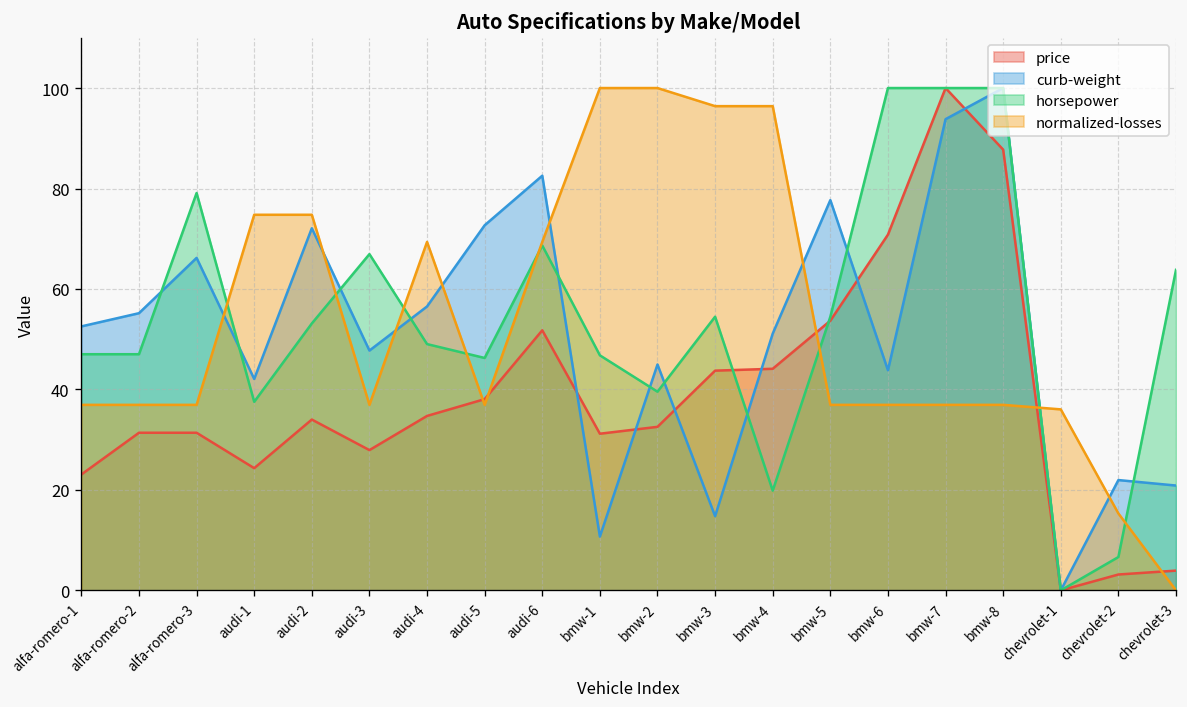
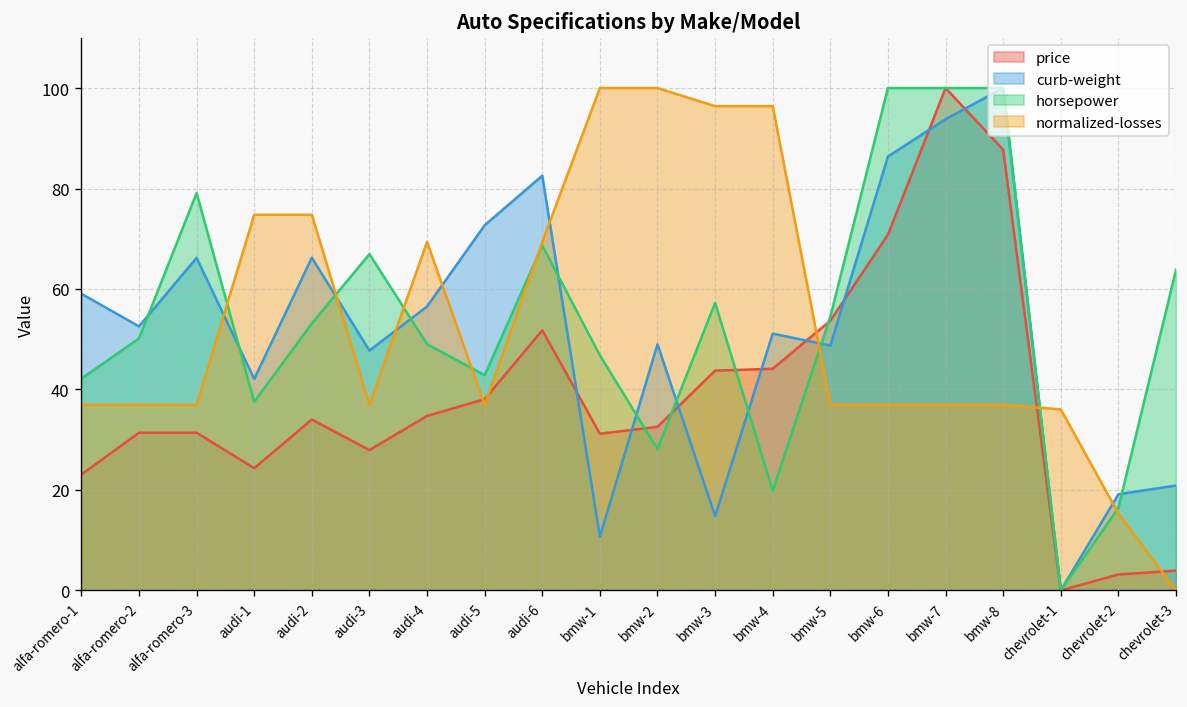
  {
    "curb-weight": {
-     "alfa-romero-1": 53,
-     "alfa-romero-2": 55,
+     "alfa-romero-1": 59,
+     "alfa-romero-2": 53,
      "alfa-romero-3": 66,
      "audi-1": 42,
-     "audi-2": 72,
+     "audi-2": 66,
      "audi-3": 48,
      "audi-4": 57,
      "audi-5": 73,
      "audi-6": 83,
      "bmw-1": 11,
-     "bmw-2": 45,
+     "bmw-2": 49,
      "bmw-3": 15,
      "bmw-4": 51,
-     "bmw-5": 78,
-     "bmw-6": 44,
+     "bmw-5": 49,
+     "bmw-6": 86,
      "bmw-7": 94,
-     "chevrolet-2": 22,
+     "chevrolet-2": 19,
      "chevrolet-3": 21
    },
    "horsepower": {
-     "alfa-romero-1": 47,
-     "alfa-romero-2": 47,
+     "alfa-romero-1": 42,
+     "alfa-romero-2": 50,
      "alfa-romero-3": 79,
      "audi-1": 38,
      "audi-2": 53,
      "audi-3": 67,
      "audi-4": 49,
-     "audi-5": 46,
+     "audi-5": 43,
      "audi-6": 69,
      "bmw-1": 47,
-     "bmw-2": 40,
-     "bmw-3": 54,
+     "bmw-2": 28,
+     "bmw-3": 57,
      "bmw-4": 20,
      "bmw-5": 54,
      "bmw-6": 100,
-     "chevrolet-2": 7,
+     "chevrolet-2": 16,
      "chevrolet-3": 64
    }
  }
